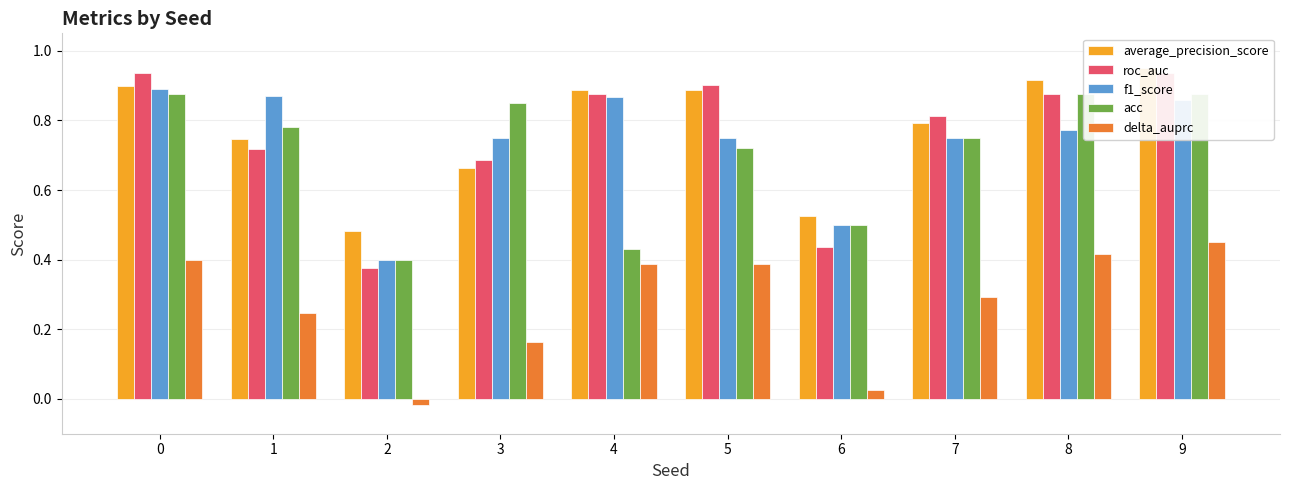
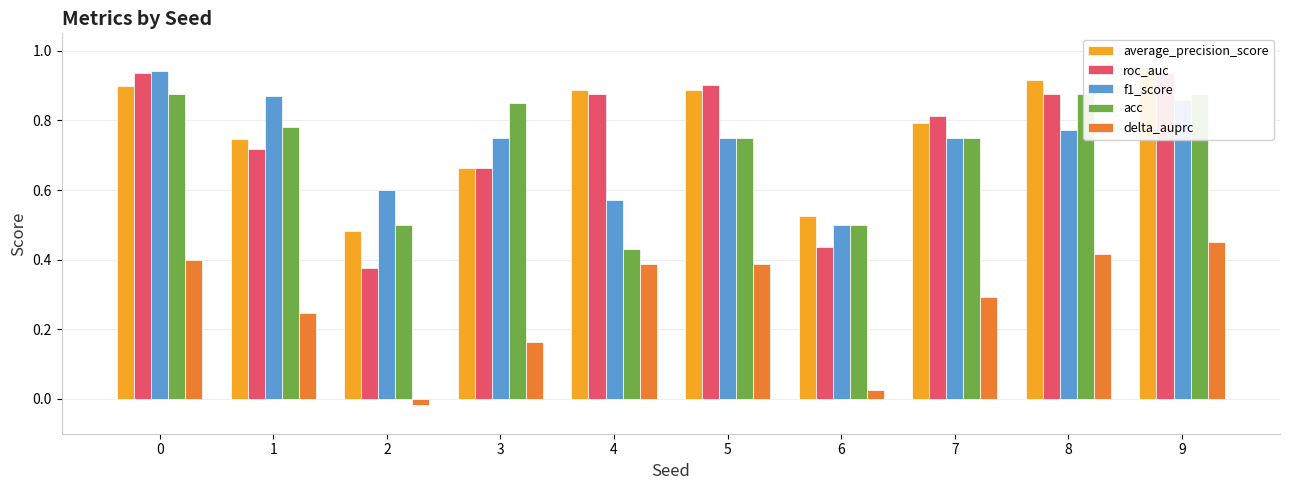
  {
    "roc_auc": {
      "0": 0.94,
      "1": 0.72,
      "2": 0.38,
-     "3": 0.69,
+     "3": 0.66,
      "4": 0.88,
      "5": 0.90,
      "6": 0.44,
      "7": 0.81,
      "8": 0.88
    },
    "f1_score": {
-     "0": 0.89,
+     "0": 0.94,
      "1": 0.87,
-     "2": 0.4,
+     "2": 0.6,
      "3": 0.75,
-     "4": 0.87,
+     "4": 0.57,
      "5": 0.75,
      "6": 0.50,
      "7": 0.75,
      "8": 0.77
    },
    "acc": {
      "0": 0.88,
      "1": 0.78,
-     "2": 0.4,
+     "2": 0.5,
      "3": 0.85,
      "4": 0.43,
-     "5": 0.72,
+     "5": 0.75,
      "6": 0.50,
      "7": 0.75
    }
  }
